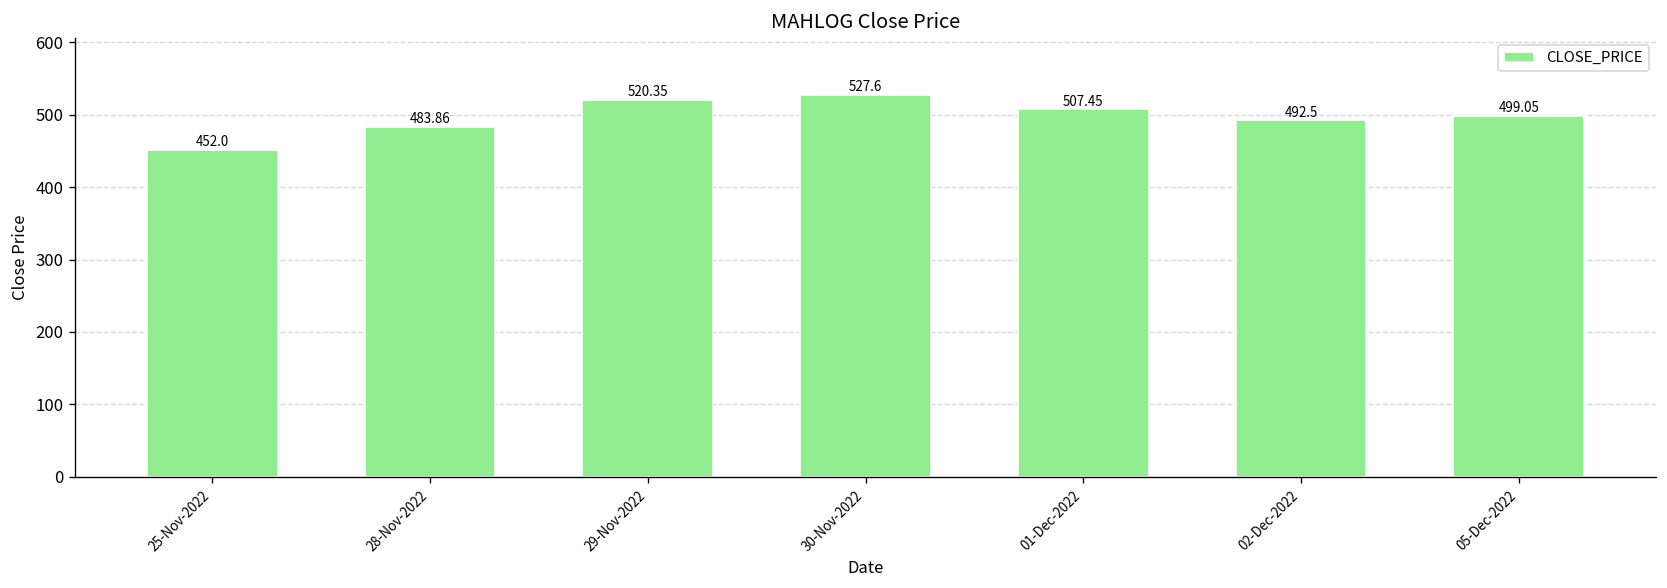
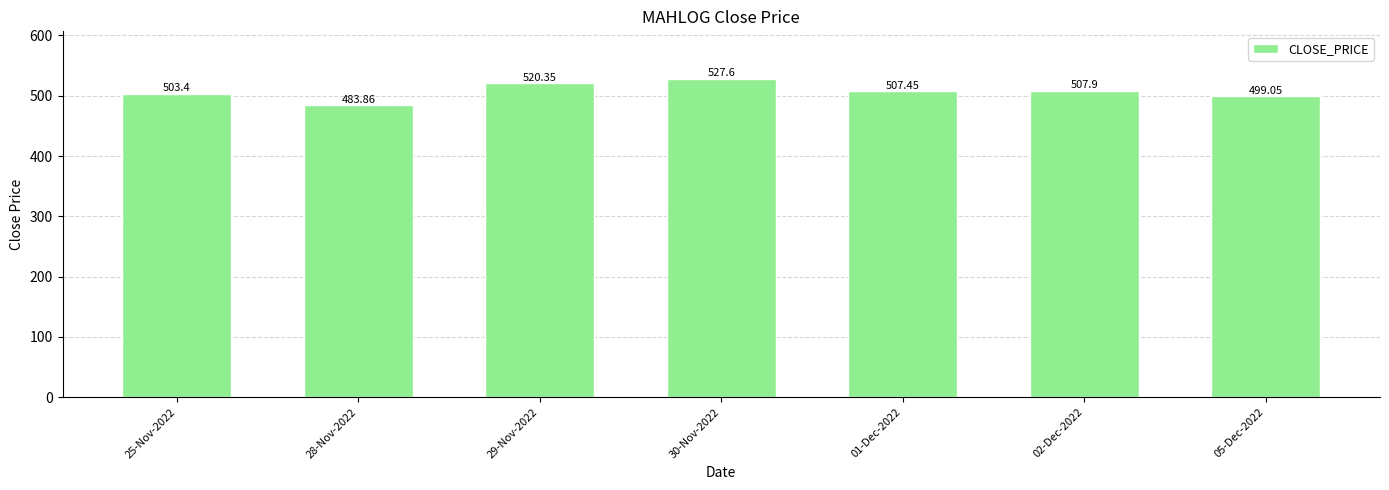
  {
-   "25-Nov-2022": 452.0,
+   "25-Nov-2022": 503.4,
    "28-Nov-2022": 483.86,
    "29-Nov-2022": 520.35,
    "30-Nov-2022": 527.6,
    "01-Dec-2022": 507.45,
-   "02-Dec-2022": 492.5,
+   "02-Dec-2022": 507.9,
    "05-Dec-2022": 499.05
  }
